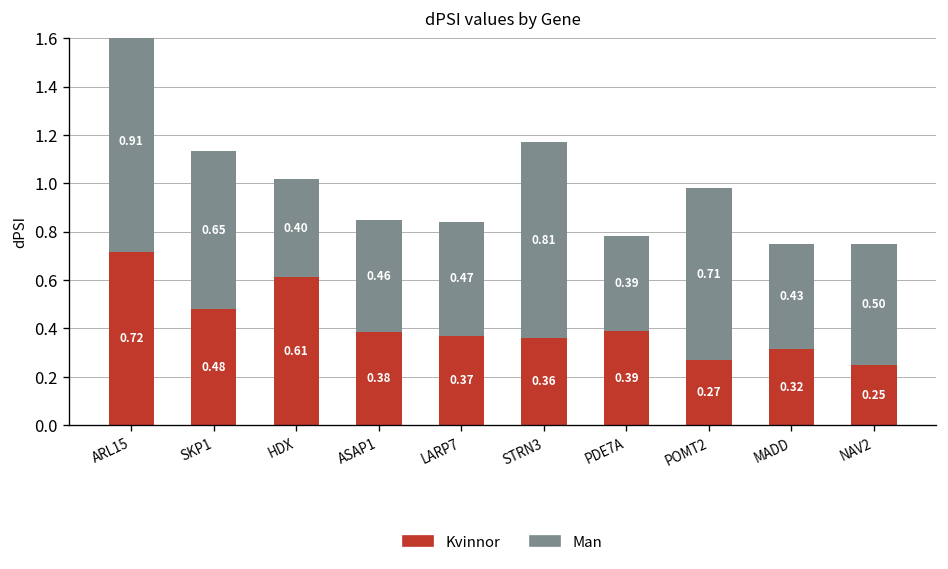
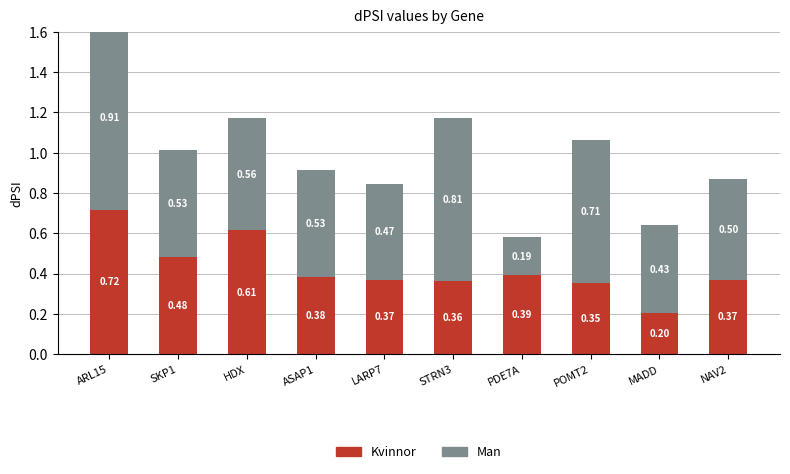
  {
    "Kvinnor": {
      "ARL15": 0.72,
      "SKP1": 0.48,
      "HDX": 0.61,
      "ASAP1": 0.38,
      "LARP7": 0.37,
      "STRN3": 0.36,
      "PDE7A": 0.39,
-     "POMT2": 0.27,
-     "MADD": 0.32,
-     "NAV2": 0.25
+     "POMT2": 0.35,
+     "MADD": 0.20,
+     "NAV2": 0.37
    },
    "Man": {
-     "SKP1": 0.65,
-     "HDX": 0.40,
-     "ASAP1": 0.46,
+     "SKP1": 0.53,
+     "HDX": 0.56,
+     "ASAP1": 0.53,
      "LARP7": 0.47,
      "STRN3": 0.81,
-     "PDE7A": 0.39,
+     "PDE7A": 0.19,
      "POMT2": 0.71,
      "MADD": 0.43,
      "NAV2": 0.50
    }
  }
